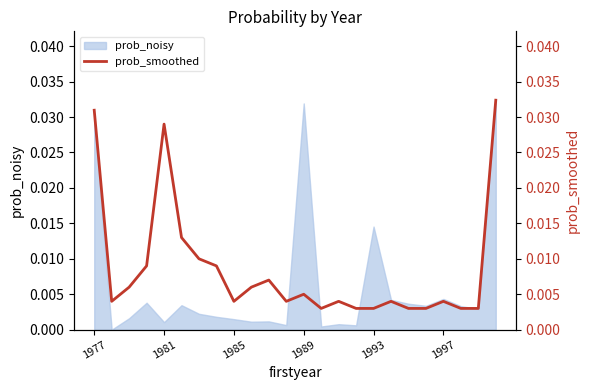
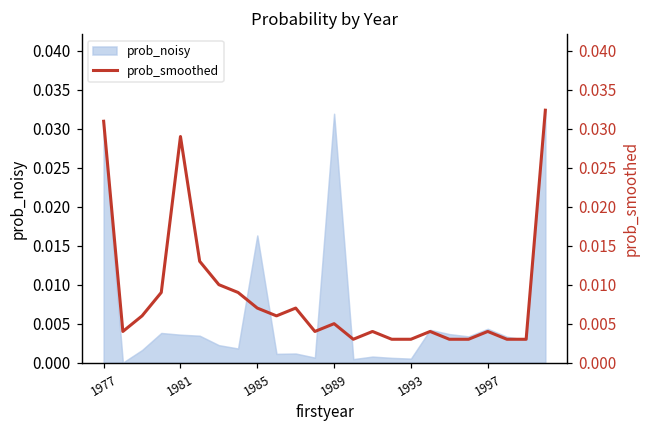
  {
    "prob_noisy": {
      "1977": 0.030,
-     "1981": 0.001,
-     "1985": 0.001,
+     "1981": 0.004,
+     "1985": 0.016,
      "1989": 0.032,
-     "1993": 0.015,
+     "1993": 0.001,
      "1997": 0.004
    },
    "prob_smoothed": {
      "1977": 0.031,
      "1981": 0.029,
-     "1985": 0.004,
+     "1985": 0.007,
      "1989": 0.005,
      "1993": 0.003,
      "1997": 0.004
    }
  }
